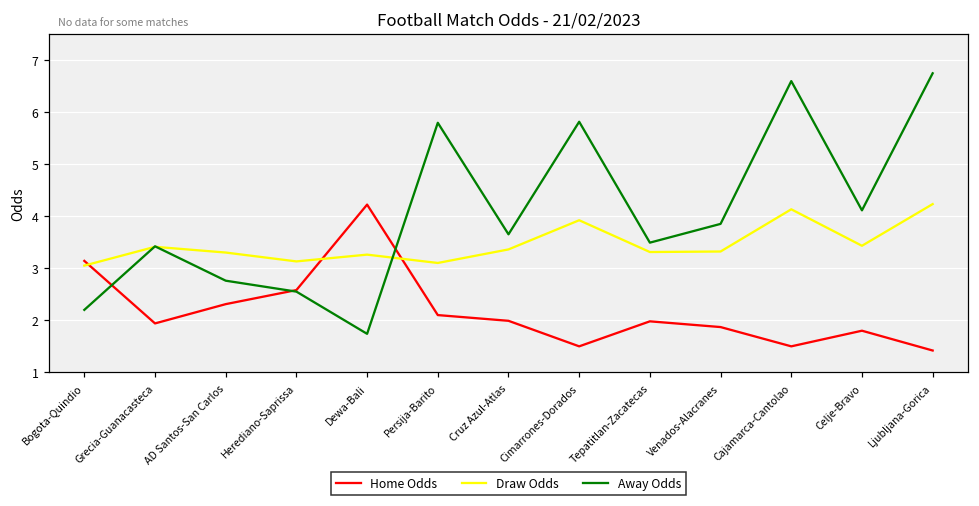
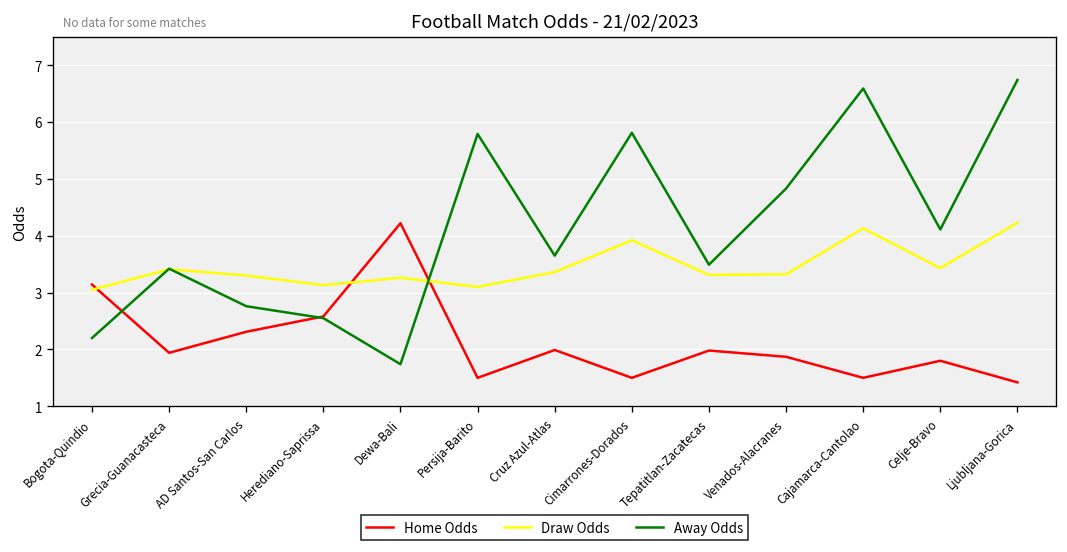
  {
    "Home Odds": {
      "Bogota-Quindio": 3.1,
      "Grecia-Guanacasteca": 1.9,
      "AD Santos-San Carlos": 2.3,
      "Dewa-Bali": 4.2,
-     "Persija-Barito": 2.1,
+     "Persija-Barito": 1.5,
      "Cruz Azul-Atlas": 2.0,
      "Cimarrones-Dorados": 1.5,
      "Tepatitlan-Zacatecas": 2.0,
      "Venados-Alacranes": 1.9,
      "Cajamarca-Cantolao": 1.5,
      "Celje-Bravo": 1.8,
      "Ljubljana-Gorica": 1.4
    },
    "Draw Odds": {
      "Bogota-Quindio": 3.1,
      "AD Santos-San Carlos": 3.3,
      "Herediano-Saprissa": 3.1,
      "Dewa-Bali": 3.3,
      "Persija-Barito": 3.1,
      "Cruz Azul-Atlas": 3.4,
      "Cimarrones-Dorados": 3.9,
      "Tepatitlan-Zacatecas": 3.3,
      "Venados-Alacranes": 3.3,
      "Cajamarca-Cantolao": 4.1,
      "Celje-Bravo": 3.4,
      "Ljubljana-Gorica": 4.2
    },
    "Away Odds": {
      "Bogota-Quindio": 2.2,
      "AD Santos-San Carlos": 2.8,
      "Dewa-Bali": 1.7,
      "Persija-Barito": 5.8,
      "Cruz Azul-Atlas": 3.7,
      "Cimarrones-Dorados": 5.8,
      "Tepatitlan-Zacatecas": 3.5,
-     "Venados-Alacranes": 3.9,
+     "Venados-Alacranes": 4.8,
      "Cajamarca-Cantolao": 6.6,
      "Celje-Bravo": 4.1,
      "Ljubljana-Gorica": 6.7
    }
  }
